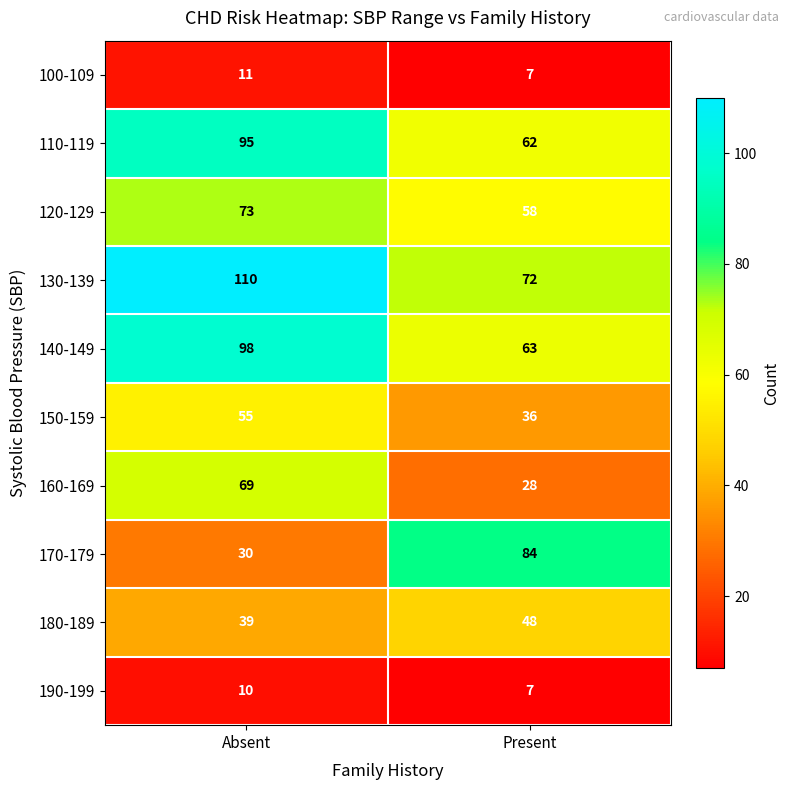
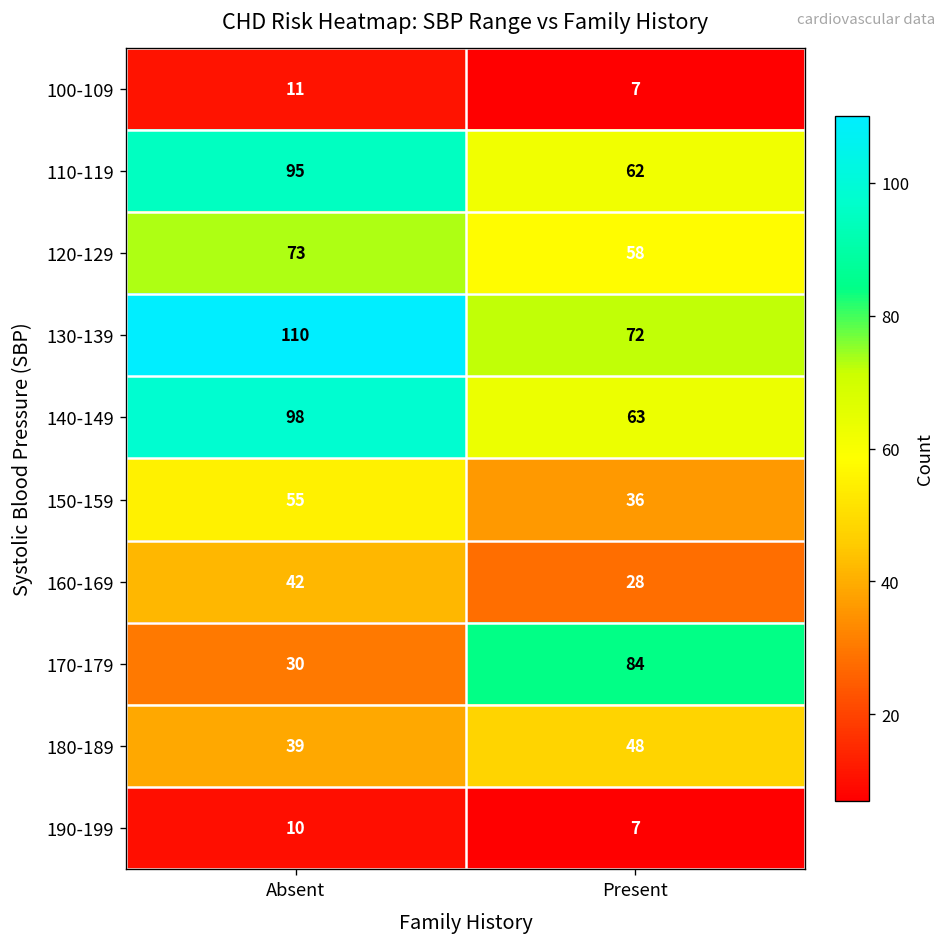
  {
    "100-109": {
      "Absent": 11,
      "Present": 7
    },
    "110-119": {
      "Absent": 95,
      "Present": 62
    },
    "120-129": {
      "Absent": 73,
      "Present": 58
    },
    "130-139": {
      "Absent": 110,
      "Present": 72
    },
    "140-149": {
      "Absent": 98,
      "Present": 63
    },
    "150-159": {
      "Absent": 55,
      "Present": 36
    },
    "160-169": {
-     "Absent": 69,
+     "Absent": 42,
      "Present": 28
    },
    "170-179": {
      "Absent": 30,
      "Present": 84
    },
    "180-189": {
      "Absent": 39,
      "Present": 48
    },
    "190-199": {
      "Absent": 10,
      "Present": 7
    }
  }
